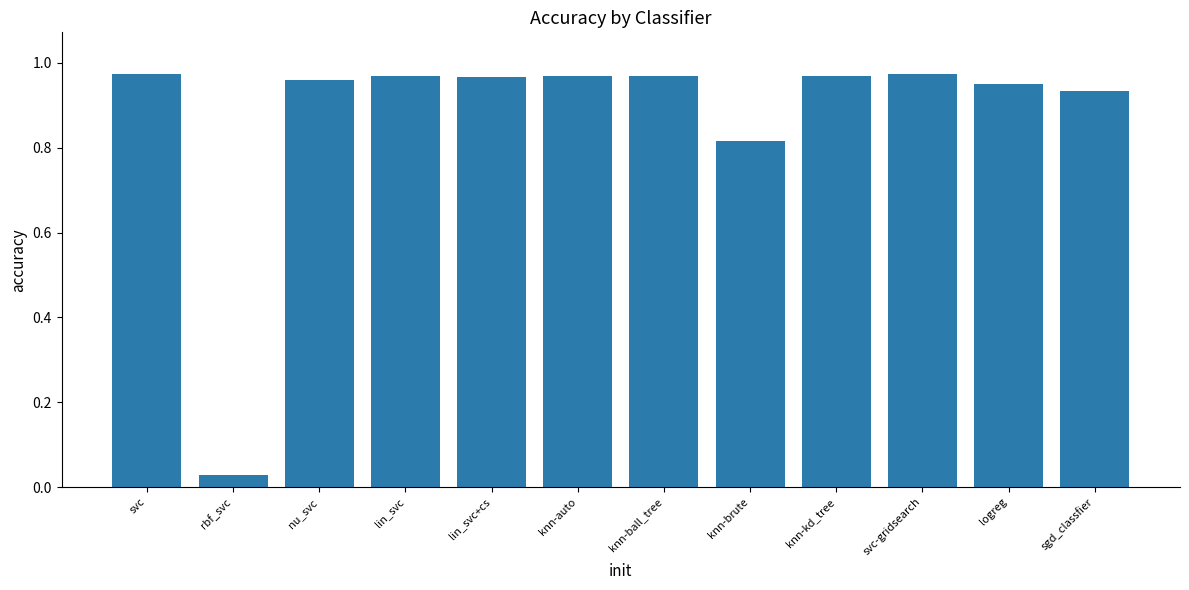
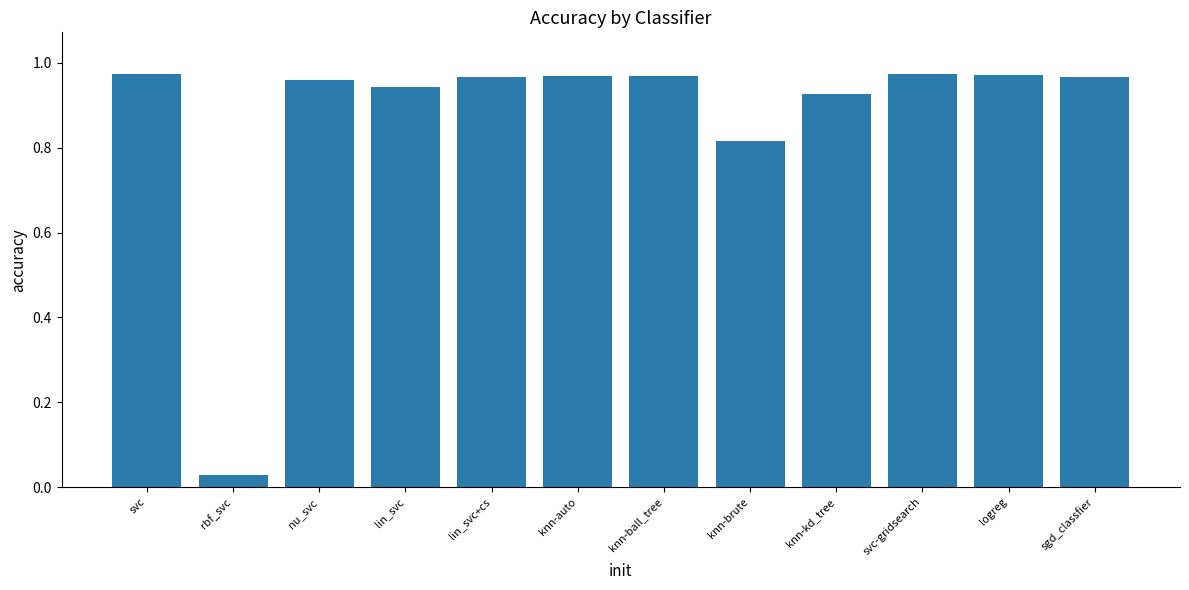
  {
    "svc": 0.97,
    "rbf_svc": 0.03,
    "nu_svc": 0.96,
-   "lin_svc": 0.97,
+   "lin_svc": 0.94,
    "lin_svc+cs": 0.97,
    "knn-auto": 0.97,
    "knn-ball_tree": 0.97,
    "knn-brute": 0.82,
-   "knn-kd_tree": 0.97,
+   "knn-kd_tree": 0.93,
    "svc-gridsearch": 0.97,
-   "logreg": 0.95,
-   "sgd_classfier": 0.93
+   "logreg": 0.97,
+   "sgd_classfier": 0.97
  }
